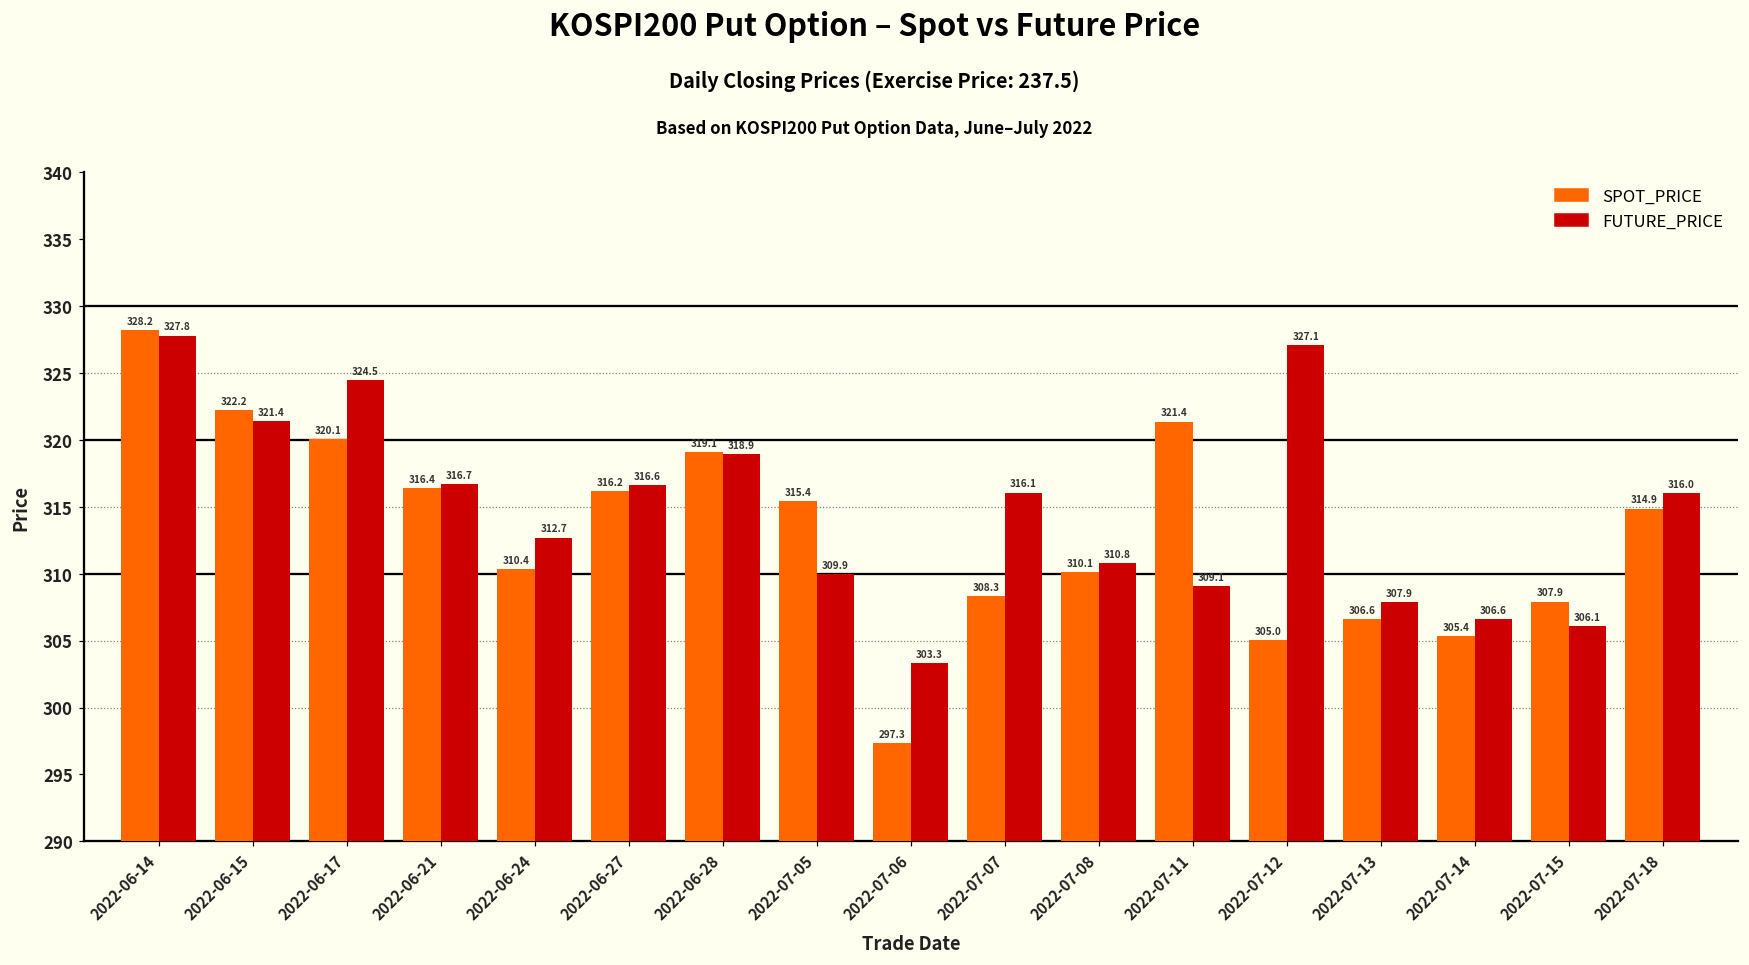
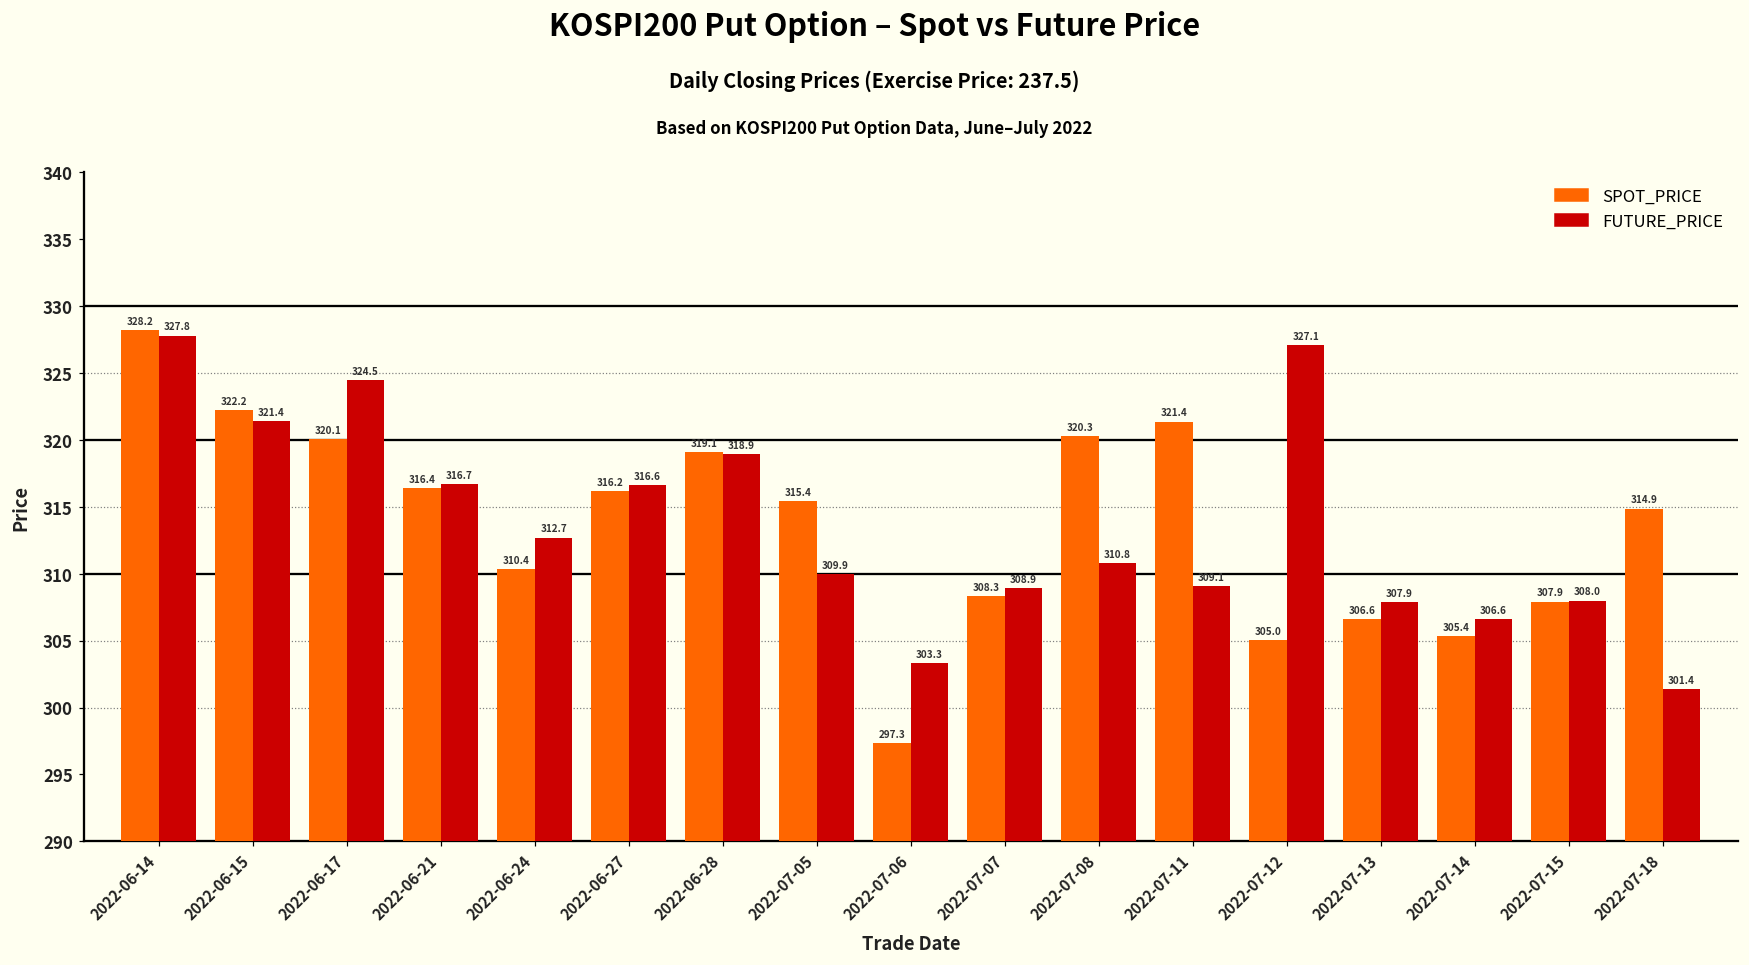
  {
    "SPOT_PRICE": {
      "2022-06-14": 328.2,
      "2022-06-15": 322.2,
      "2022-06-17": 320.1,
      "2022-06-21": 316.4,
      "2022-06-24": 310.4,
      "2022-06-27": 316.2,
      "2022-06-28": 319.1,
      "2022-07-05": 315.4,
      "2022-07-06": 297.3,
      "2022-07-07": 308.3,
-     "2022-07-08": 310.1,
+     "2022-07-08": 320.3,
      "2022-07-11": 321.4,
      "2022-07-12": 305.0,
      "2022-07-13": 306.6,
      "2022-07-14": 305.4,
      "2022-07-15": 307.9,
      "2022-07-18": 314.9
    },
    "FUTURE_PRICE": {
      "2022-06-14": 327.8,
      "2022-06-15": 321.4,
      "2022-06-17": 324.5,
      "2022-06-21": 316.7,
      "2022-06-24": 312.7,
      "2022-06-27": 316.6,
      "2022-06-28": 318.9,
      "2022-07-05": 309.9,
      "2022-07-06": 303.3,
-     "2022-07-07": 316.1,
+     "2022-07-07": 308.9,
      "2022-07-08": 310.8,
      "2022-07-11": 309.1,
      "2022-07-12": 327.1,
      "2022-07-13": 307.9,
      "2022-07-14": 306.6,
-     "2022-07-15": 306.1,
-     "2022-07-18": 316.0
+     "2022-07-15": 308.0,
+     "2022-07-18": 301.4
    }
  }
